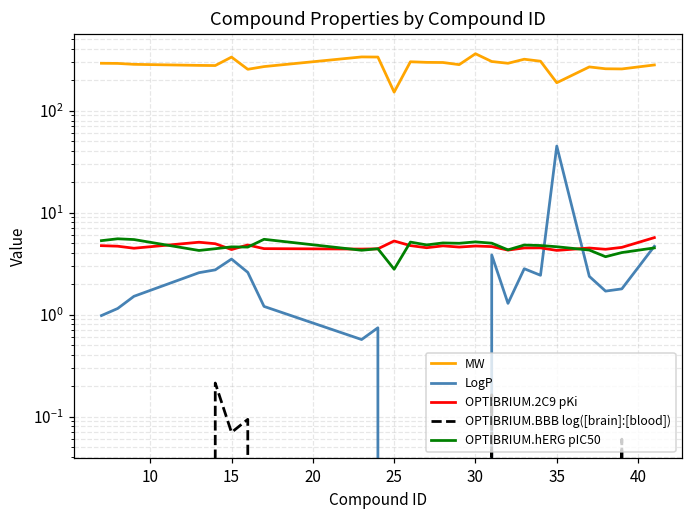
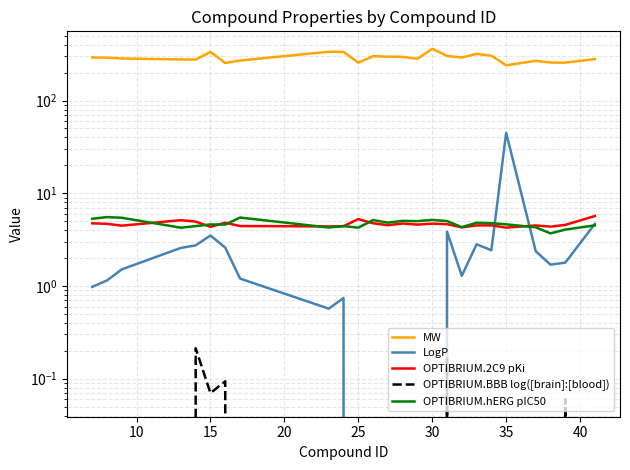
  {
    "MW": {
      "15": 330,
-     "25": 150,
+     "25": 260,
      "30": 360,
-     "35": 190
+     "35": 240
    },
    "LogP": {
      "15": 3.5,
      "35": 40
    },
    "OPTIBRIUM.2C9 pKi": {
      "25": 5,
      "30": 5,
      "35": 4
    },
    "OPTIBRIUM.BBB log([brain]:[blood])": {
      "15": 0.07
    },
    "OPTIBRIUM.hERG pIC50": {
-     "25": 2.8,
+     "25": 4,
      "30": 5,
      "35": 5
    }
  }
